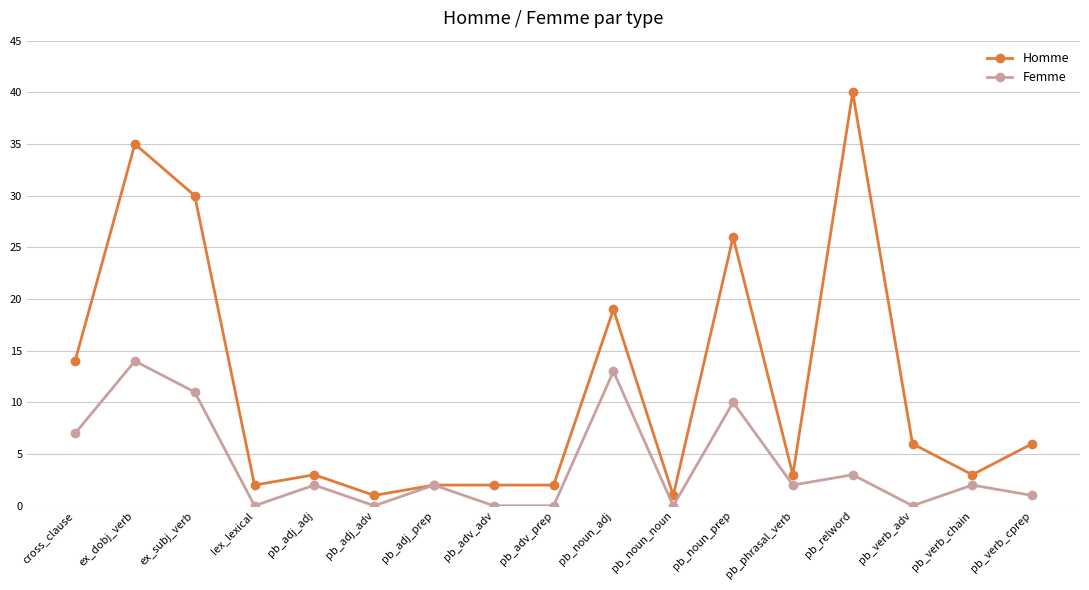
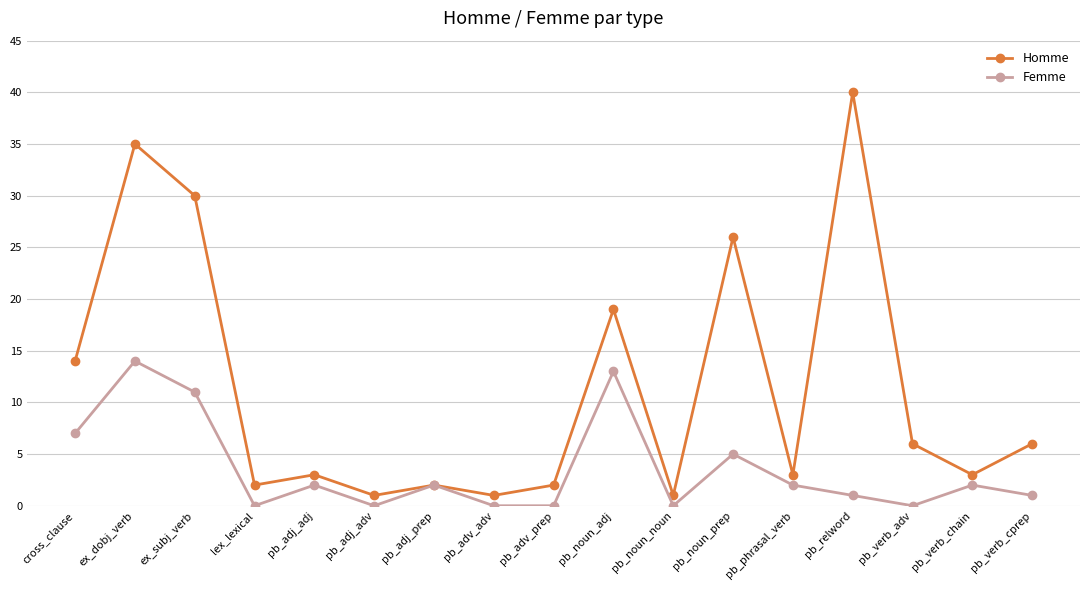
  {
    "Homme": {
      "cross_clause": 14,
      "ex_dobj_verb": 35,
      "ex_subj_verb": 30,
      "lex_lexical": 2,
      "pb_adj_adj": 3,
      "pb_adj_adv": 1,
-     "pb_adv_adv": 2,
+     "pb_adv_adv": 1,
      "pb_adv_prep": 2,
      "pb_noun_adj": 19,
      "pb_noun_noun": 1,
      "pb_noun_prep": 26,
      "pb_phrasal_verb": 3,
      "pb_relword": 40,
      "pb_verb_adv": 6,
      "pb_verb_chain": 3,
      "pb_verb_cprep": 6
    },
    "Femme": {
      "cross_clause": 7,
      "ex_dobj_verb": 14,
      "ex_subj_verb": 11,
      "lex_lexical": 0,
      "pb_adj_adj": 2,
      "pb_adj_adv": 0,
      "pb_adv_adv": 0,
      "pb_adv_prep": 0,
      "pb_noun_adj": 13,
      "pb_noun_noun": 0,
-     "pb_noun_prep": 10,
+     "pb_noun_prep": 5,
      "pb_phrasal_verb": 2,
-     "pb_relword": 3,
+     "pb_relword": 1,
      "pb_verb_adv": 0,
      "pb_verb_chain": 2,
      "pb_verb_cprep": 1
    }
  }
